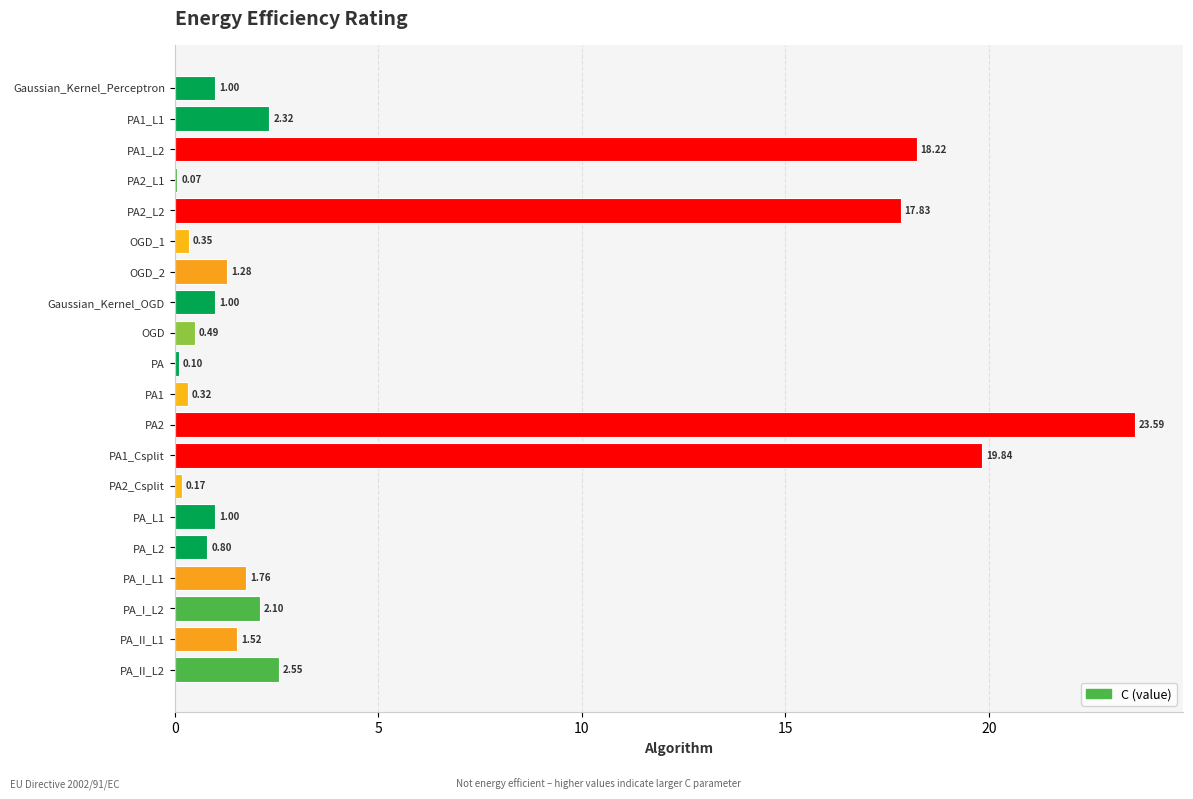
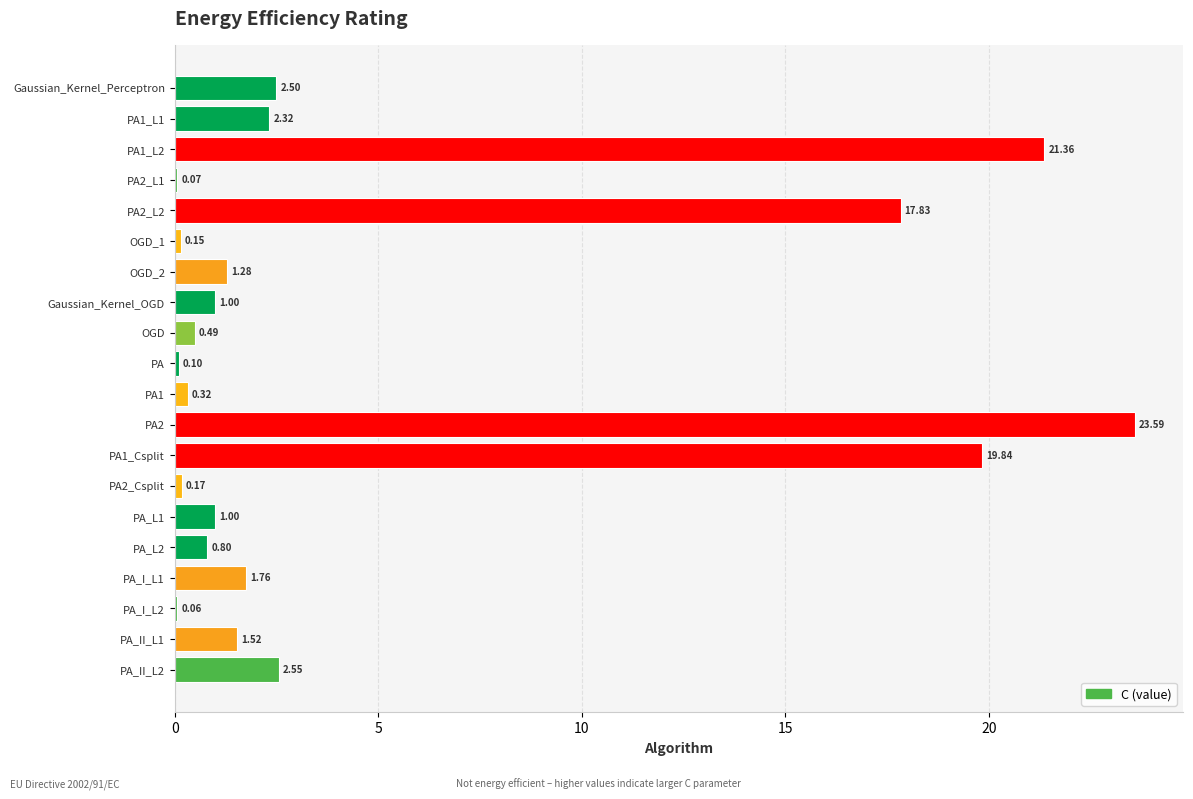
  {
-   "Gaussian_Kernel_Perceptron": 1.00,
+   "Gaussian_Kernel_Perceptron": 2.50,
    "PA1_L1": 2.32,
-   "PA1_L2": 18.22,
+   "PA1_L2": 21.36,
    "PA2_L1": 0.07,
    "PA2_L2": 17.83,
-   "OGD_1": 0.35,
+   "OGD_1": 0.15,
    "OGD_2": 1.28,
    "Gaussian_Kernel_OGD": 1.00,
    "OGD": 0.49,
    "PA": 0.10,
    "PA1": 0.32,
    "PA2": 23.59,
    "PA1_Csplit": 19.84,
    "PA2_Csplit": 0.17,
    "PA_L1": 1.00,
    "PA_L2": 0.80,
    "PA_I_L1": 1.76,
-   "PA_I_L2": 2.10,
+   "PA_I_L2": 0.06,
    "PA_II_L1": 1.52,
    "PA_II_L2": 2.55
  }
